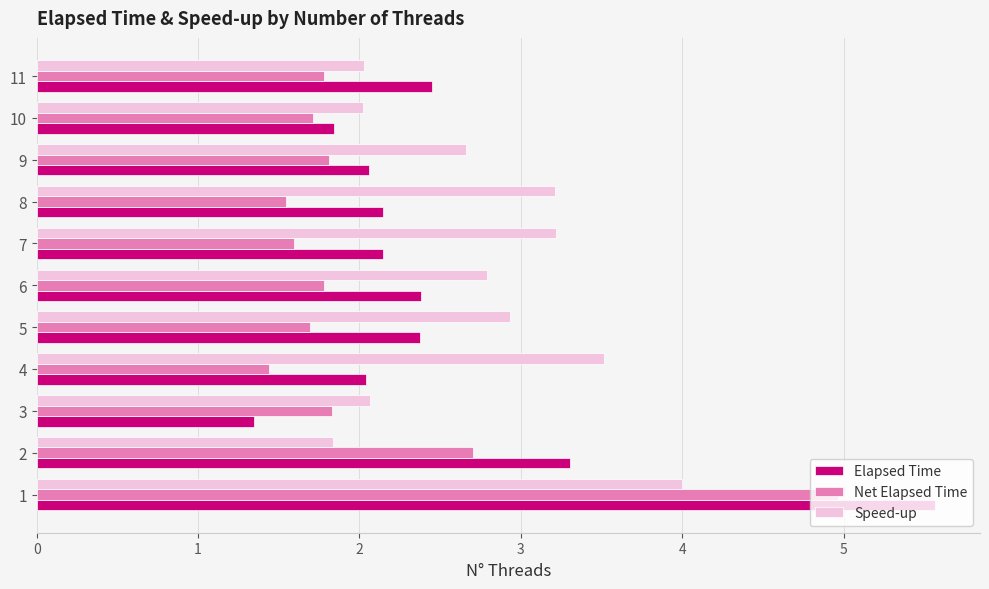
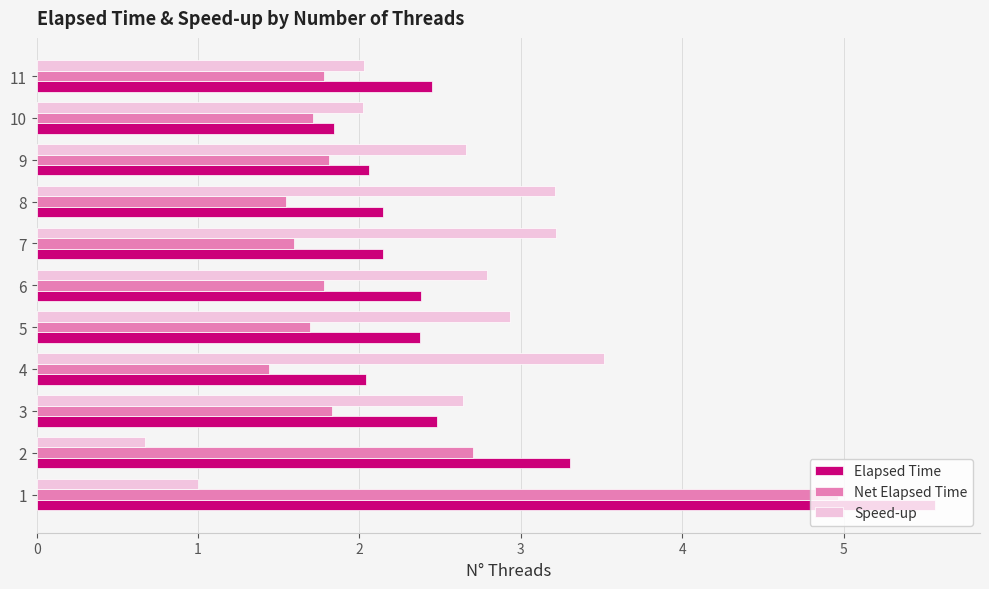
  {
    "Elapsed Time": {
      "11": 2.45,
      "10": 1.84,
      "9": 2.06,
      "8": 2.15,
      "7": 2.15,
      "6": 2.38,
      "5": 2.38,
      "4": 2.04,
-     "3": 1.35,
+     "3": 2.48,
      "2": 3.30
    },
    "Net Elapsed Time": {
      "11": 1.78,
      "10": 1.71,
      "9": 1.81,
      "8": 1.55,
      "7": 1.60,
      "6": 1.78,
      "5": 1.69,
      "4": 1.44,
      "3": 1.83,
      "2": 2.70
    },
    "Speed-up": {
      "11": 2.03,
      "10": 2.02,
      "9": 2.66,
      "8": 3.21,
      "7": 3.22,
      "6": 2.79,
      "5": 2.93,
      "4": 3.51,
-     "3": 2.06,
-     "2": 1.84,
-     "1": 4
+     "3": 2.64,
+     "2": 0.67,
+     "1": 1
    }
  }
